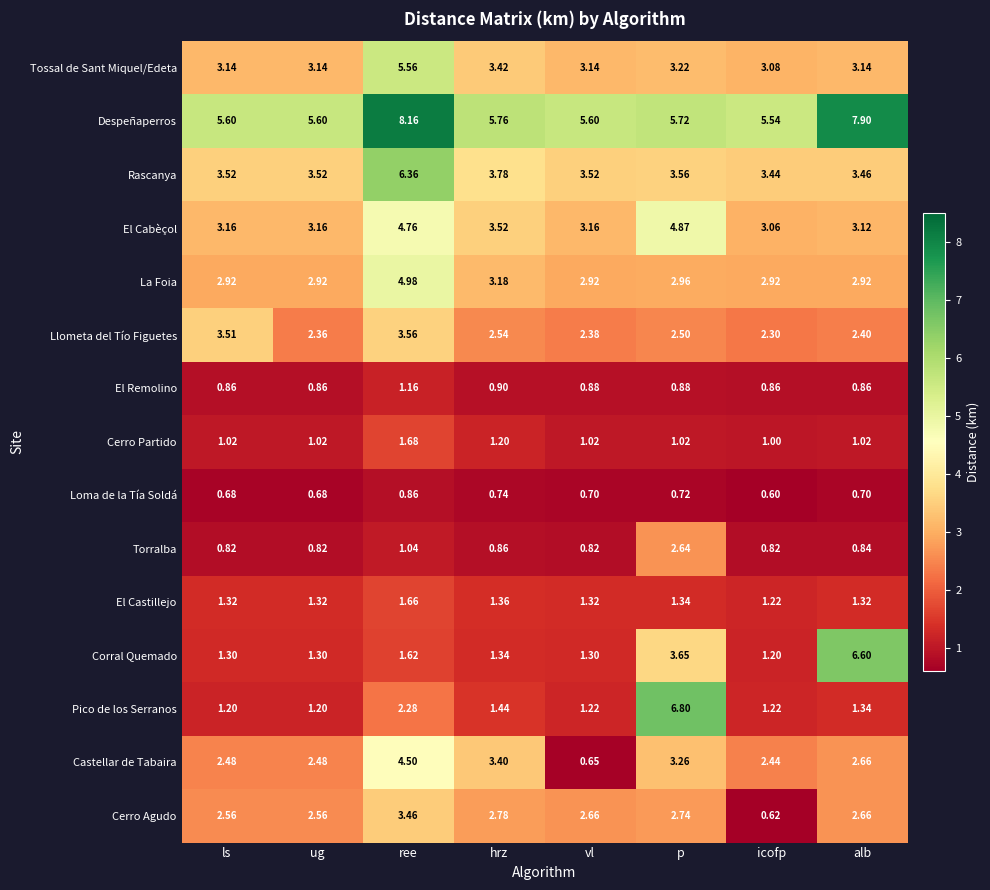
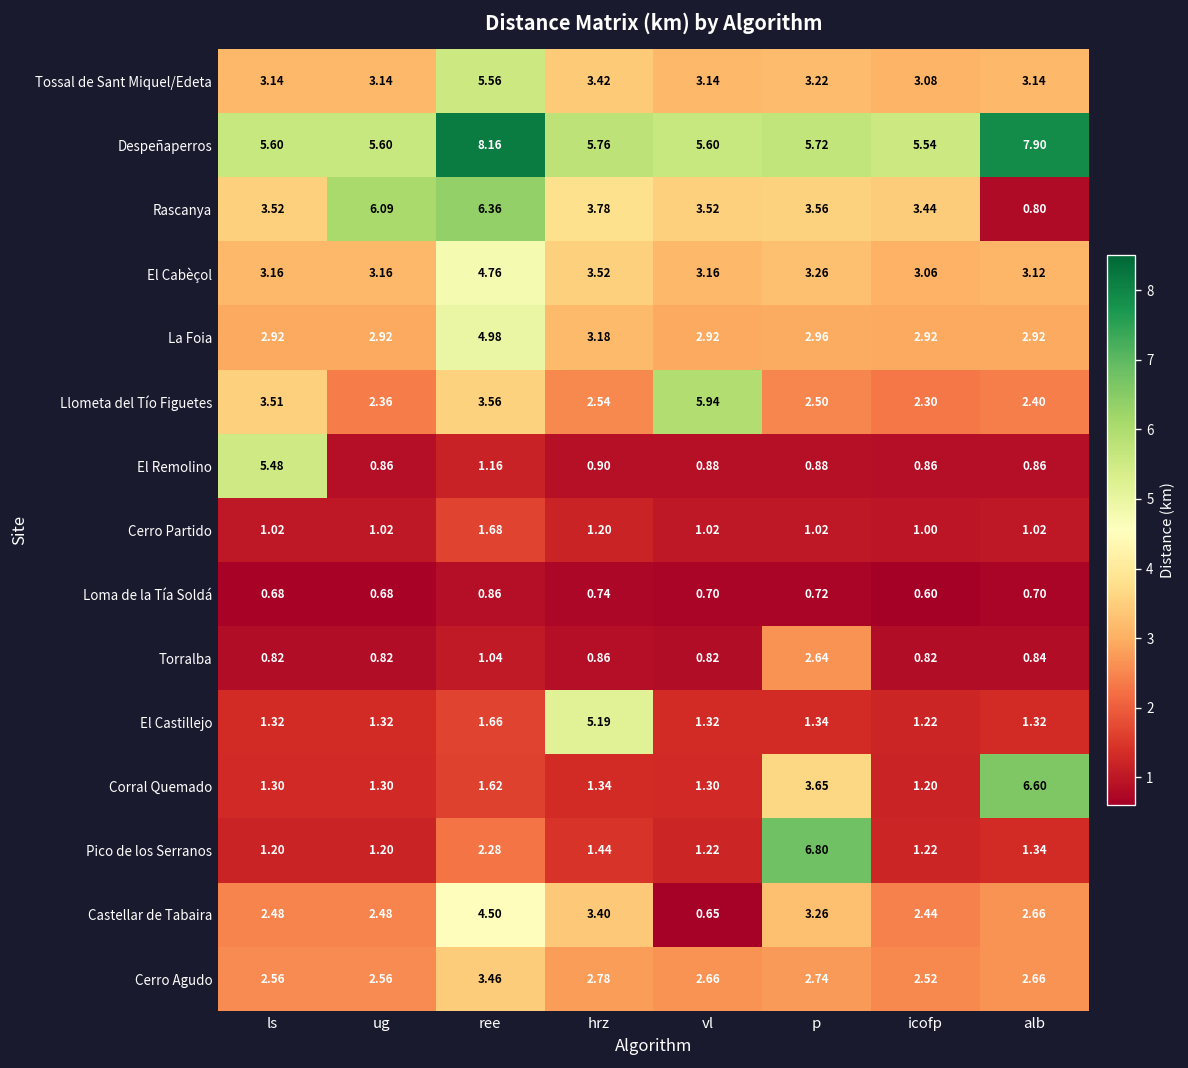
  {
    "Tossal de Sant Miquel/Edeta": {
      "ls": 3.14,
      "ug": 3.14,
      "ree": 5.56,
      "hrz": 3.42,
      "vl": 3.14,
      "p": 3.22,
      "icofp": 3.08,
      "alb": 3.14
    },
    "Despeñaperros": {
      "ls": 5.60,
      "ug": 5.60,
      "ree": 8.16,
      "hrz": 5.76,
      "vl": 5.60,
      "p": 5.72,
      "icofp": 5.54,
      "alb": 7.90
    },
    "Rascanya": {
      "ls": 3.52,
-     "ug": 3.52,
+     "ug": 6.09,
      "ree": 6.36,
      "hrz": 3.78,
      "vl": 3.52,
      "p": 3.56,
      "icofp": 3.44,
-     "alb": 3.46
+     "alb": 0.80
    },
    "El Cabèçol": {
      "ls": 3.16,
      "ug": 3.16,
      "ree": 4.76,
      "hrz": 3.52,
      "vl": 3.16,
-     "p": 4.87,
+     "p": 3.26,
      "icofp": 3.06,
      "alb": 3.12
    },
    "La Foia": {
      "ls": 2.92,
      "ug": 2.92,
      "ree": 4.98,
      "hrz": 3.18,
      "vl": 2.92,
      "p": 2.96,
      "icofp": 2.92,
      "alb": 2.92
    },
    "Llometa del Tío Figuetes": {
      "ls": 3.51,
      "ug": 2.36,
      "ree": 3.56,
      "hrz": 2.54,
-     "vl": 2.38,
+     "vl": 5.94,
      "p": 2.50,
      "icofp": 2.30,
      "alb": 2.40
    },
    "El Remolino": {
-     "ls": 0.86,
+     "ls": 5.48,
      "ug": 0.86,
      "ree": 1.16,
      "hrz": 0.90,
      "vl": 0.88,
      "p": 0.88,
      "icofp": 0.86,
      "alb": 0.86
    },
    "Cerro Partido": {
      "ls": 1.02,
      "ug": 1.02,
      "ree": 1.68,
      "hrz": 1.20,
      "vl": 1.02,
      "p": 1.02,
      "icofp": 1.00,
      "alb": 1.02
    },
    "Loma de la Tía Soldá": {
      "ls": 0.68,
      "ug": 0.68,
      "ree": 0.86,
      "hrz": 0.74,
      "vl": 0.70,
      "p": 0.72,
      "icofp": 0.60,
      "alb": 0.70
    },
    "Torralba": {
      "ls": 0.82,
      "ug": 0.82,
      "ree": 1.04,
      "hrz": 0.86,
      "vl": 0.82,
      "p": 2.64,
      "icofp": 0.82,
      "alb": 0.84
    },
    "El Castillejo": {
      "ls": 1.32,
      "ug": 1.32,
      "ree": 1.66,
-     "hrz": 1.36,
+     "hrz": 5.19,
      "vl": 1.32,
      "p": 1.34,
      "icofp": 1.22,
      "alb": 1.32
    },
    "Corral Quemado": {
      "ls": 1.30,
      "ug": 1.30,
      "ree": 1.62,
      "hrz": 1.34,
      "vl": 1.30,
      "p": 3.65,
      "icofp": 1.20,
      "alb": 6.60
    },
    "Pico de los Serranos": {
      "ls": 1.20,
      "ug": 1.20,
      "ree": 2.28,
      "hrz": 1.44,
      "vl": 1.22,
      "p": 6.80,
      "icofp": 1.22,
      "alb": 1.34
    },
    "Castellar de Tabaira": {
      "ls": 2.48,
      "ug": 2.48,
      "ree": 4.50,
      "hrz": 3.40,
      "vl": 0.65,
      "p": 3.26,
      "icofp": 2.44,
      "alb": 2.66
    },
    "Cerro Agudo": {
      "ls": 2.56,
      "ug": 2.56,
      "ree": 3.46,
      "hrz": 2.78,
      "vl": 2.66,
      "p": 2.74,
-     "icofp": 0.62,
+     "icofp": 2.52,
      "alb": 2.66
    }
  }
